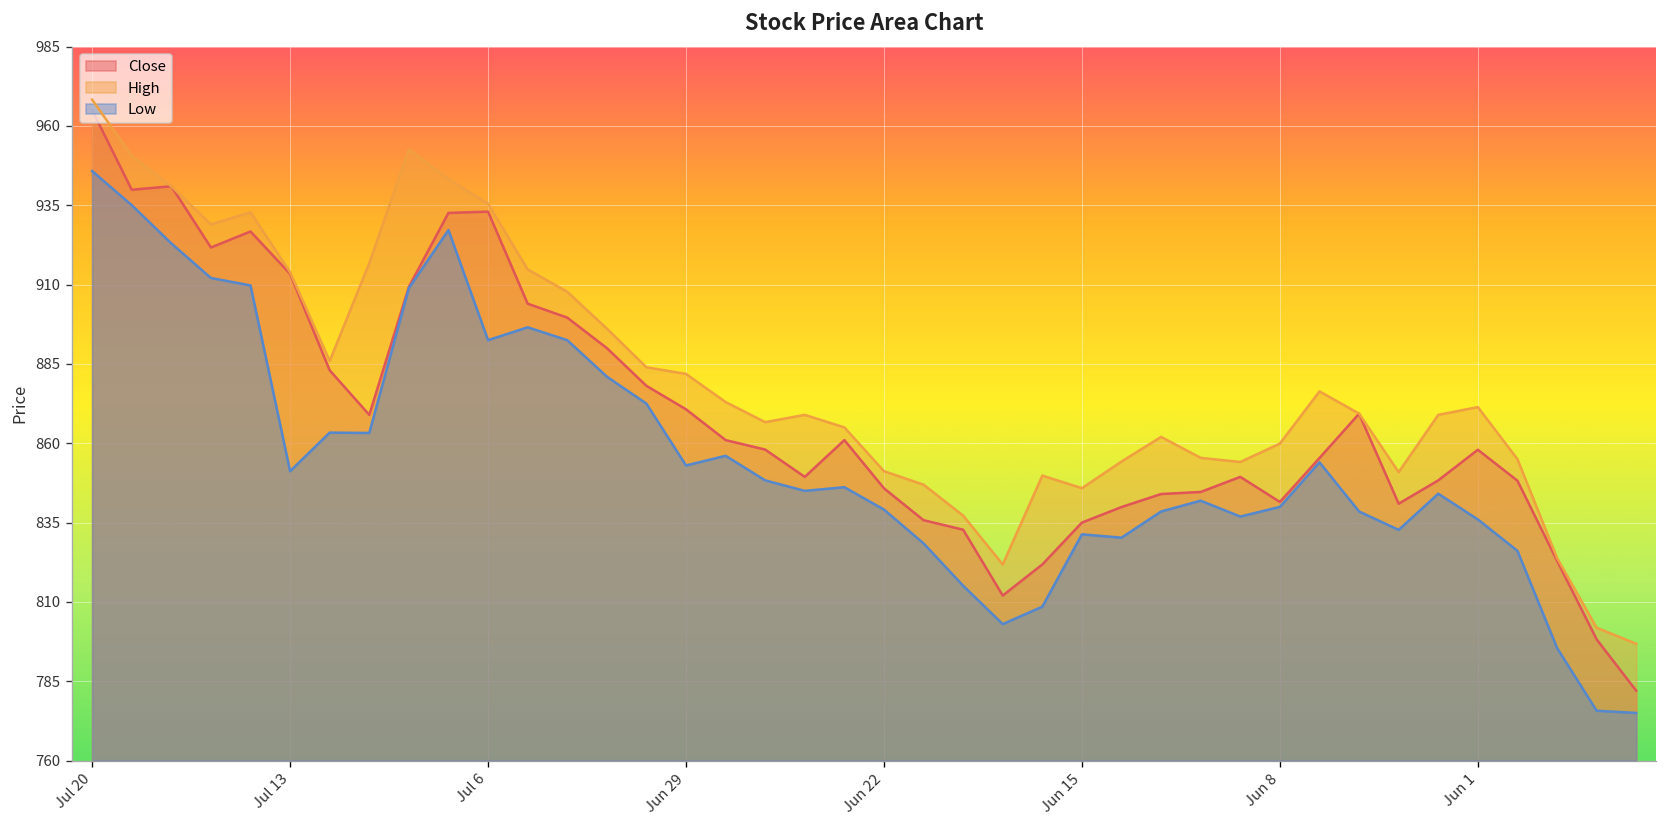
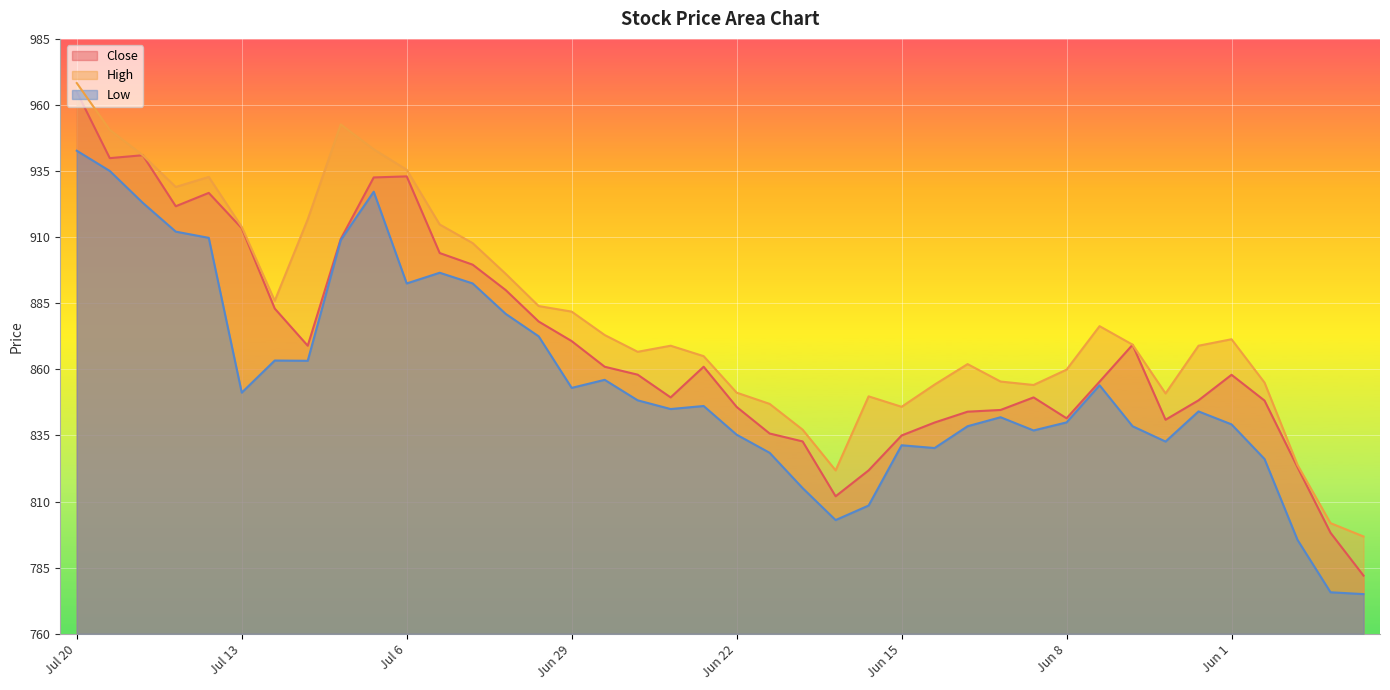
  {
    "Low": {
-     "Jul 20": 946,
+     "Jul 20": 943,
      "Jul 13": 851,
      "Jul 6": 893,
      "Jun 29": 853,
-     "Jun 22": 839,
+     "Jun 22": 835,
      "Jun 15": 831,
      "Jun 8": 840,
-     "Jun 1": 836
+     "Jun 1": 839
    }
  }
